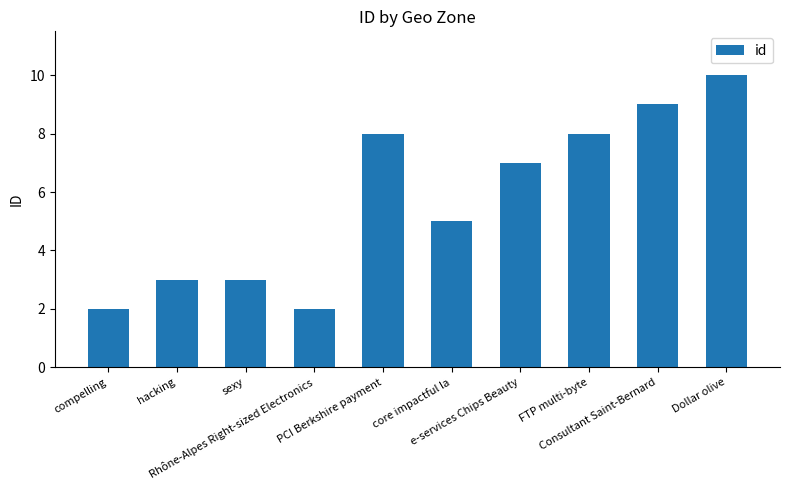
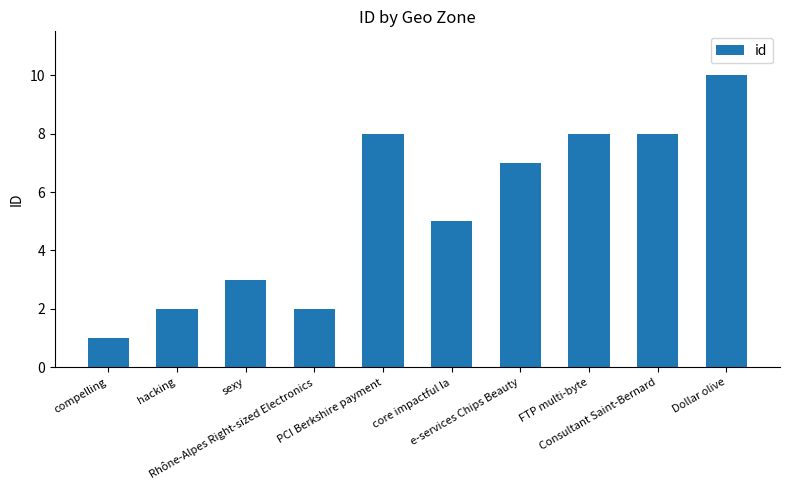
  {
-   "compelling": 2,
-   "hacking": 3,
+   "compelling": 1,
+   "hacking": 2,
    "sexy": 3,
    "Rhône-Alpes Right-sized Electronics": 2,
    "PCI Berkshire payment": 8,
    "core impactful la": 5,
    "e-services Chips Beauty": 7,
    "FTP multi-byte": 8,
-   "Consultant Saint-Bernard": 9,
+   "Consultant Saint-Bernard": 8,
    "Dollar olive": 10
  }
